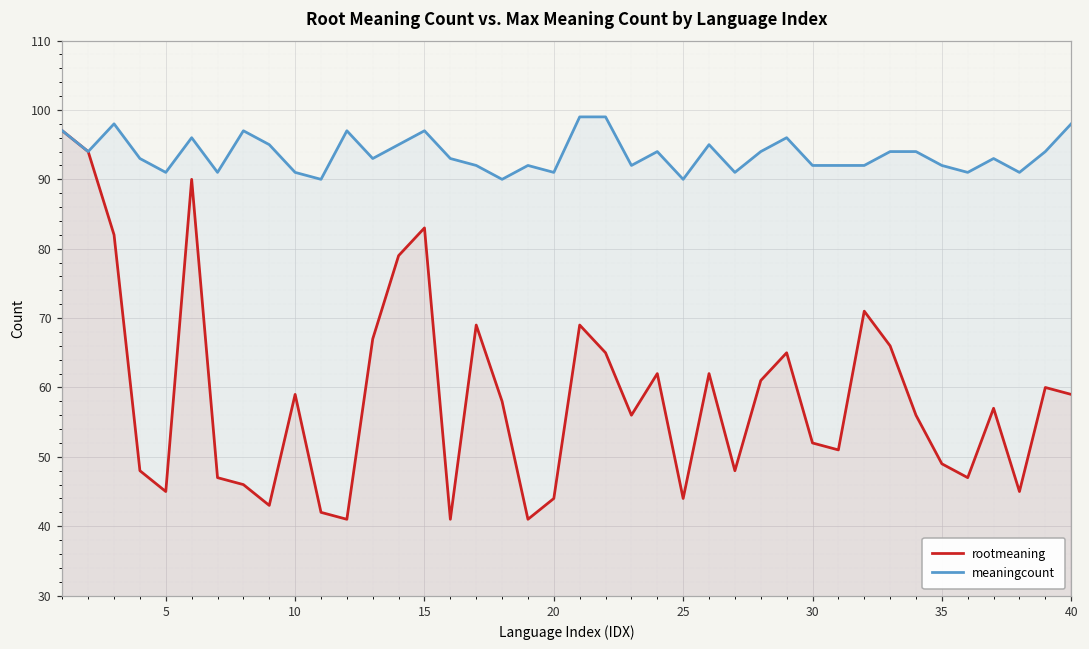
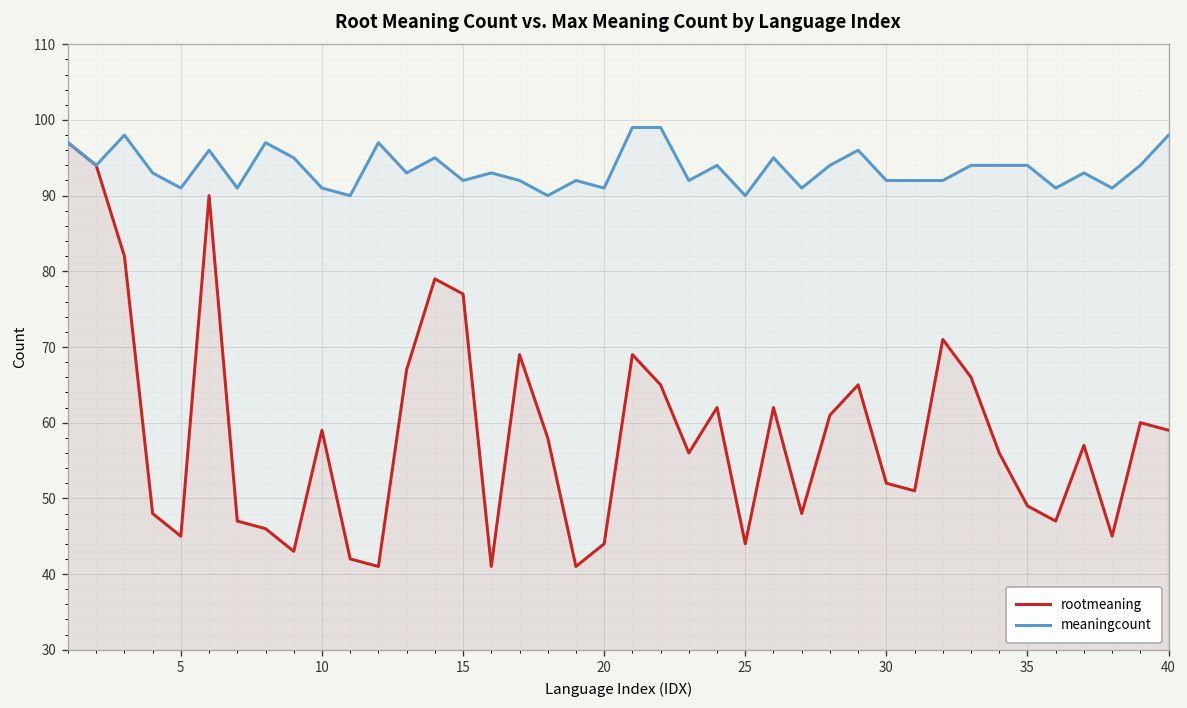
  {
    "rootmeaning": {
      "5": 45,
      "10": 59,
-     "15": 83,
+     "15": 77,
      "20": 44,
      "25": 44,
      "30": 52,
      "35": 49,
      "40": 59
    },
    "meaningcount": {
      "5": 91,
      "10": 91,
-     "15": 97,
+     "15": 92,
      "20": 91,
      "25": 90,
      "30": 92,
-     "35": 92,
+     "35": 94,
      "40": 98
    }
  }
